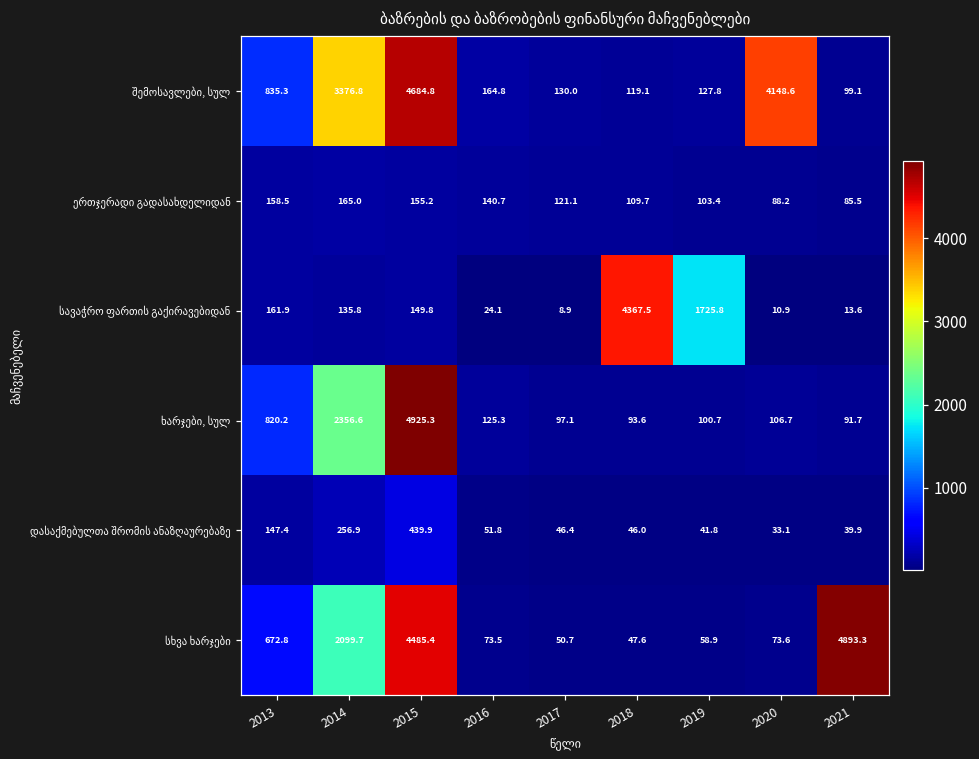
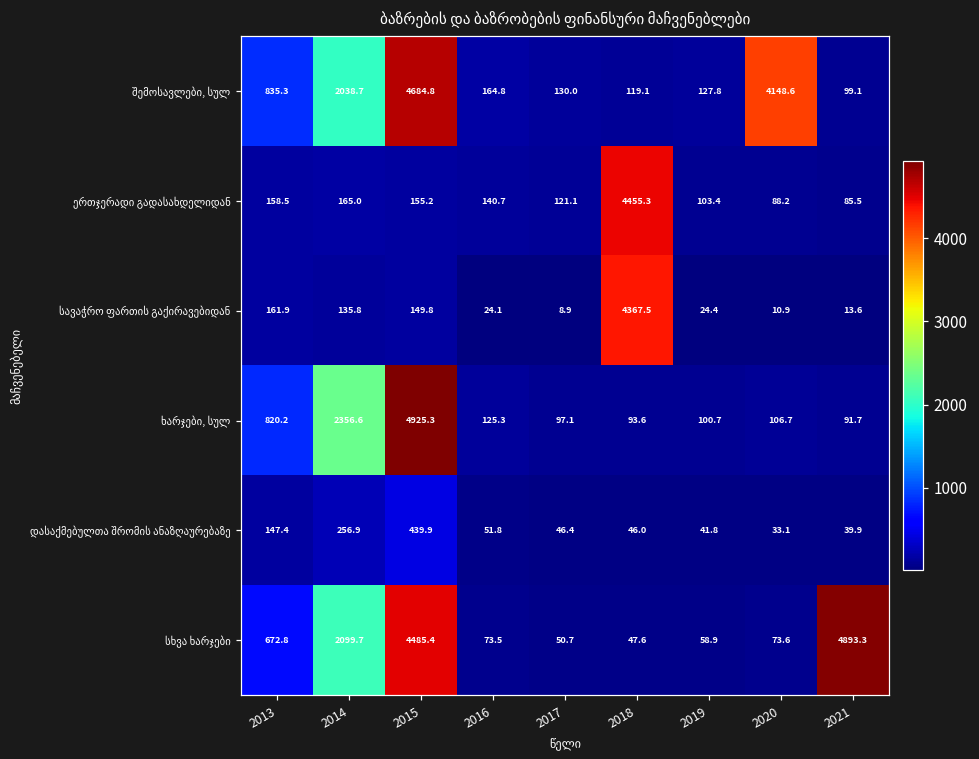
  {
    "შემოსავლები, სულ": {
      "2013": 835.3,
-     "2014": 3376.8,
+     "2014": 2038.7,
      "2015": 4684.8,
      "2016": 164.8,
      "2017": 130.0,
      "2018": 119.1,
      "2019": 127.8,
      "2020": 4148.6,
      "2021": 99.1
    },
    "ერთჯერადი გადასახდელიდან": {
      "2013": 158.5,
      "2014": 165.0,
      "2015": 155.2,
      "2016": 140.7,
      "2017": 121.1,
-     "2018": 109.7,
+     "2018": 4455.3,
      "2019": 103.4,
      "2020": 88.2,
      "2021": 85.5
    },
    "სავაჭრო ფართის გაქირავებიდან": {
      "2013": 161.9,
      "2014": 135.8,
      "2015": 149.8,
      "2016": 24.1,
      "2017": 8.9,
      "2018": 4367.5,
-     "2019": 1725.8,
+     "2019": 24.4,
      "2020": 10.9,
      "2021": 13.6
    },
    "ხარჯები, სულ": {
      "2013": 820.2,
      "2014": 2356.6,
      "2015": 4925.3,
      "2016": 125.3,
      "2017": 97.1,
      "2018": 93.6,
      "2019": 100.7,
      "2020": 106.7,
      "2021": 91.7
    },
    "დასაქმებულთა შრომის ანაზღაურებაზე": {
      "2013": 147.4,
      "2014": 256.9,
      "2015": 439.9,
      "2016": 51.8,
      "2017": 46.4,
      "2018": 46.0,
      "2019": 41.8,
      "2020": 33.1,
      "2021": 39.9
    },
    "სხვა ხარჯები": {
      "2013": 672.8,
      "2014": 2099.7,
      "2015": 4485.4,
      "2016": 73.5,
      "2017": 50.7,
      "2018": 47.6,
      "2019": 58.9,
      "2020": 73.6,
      "2021": 4893.3
    }
  }
